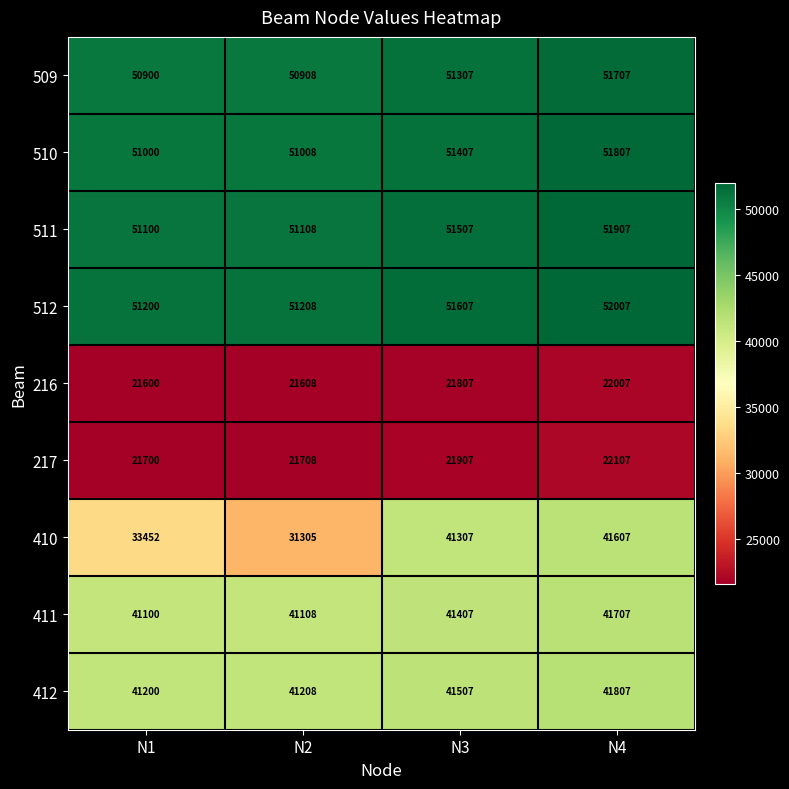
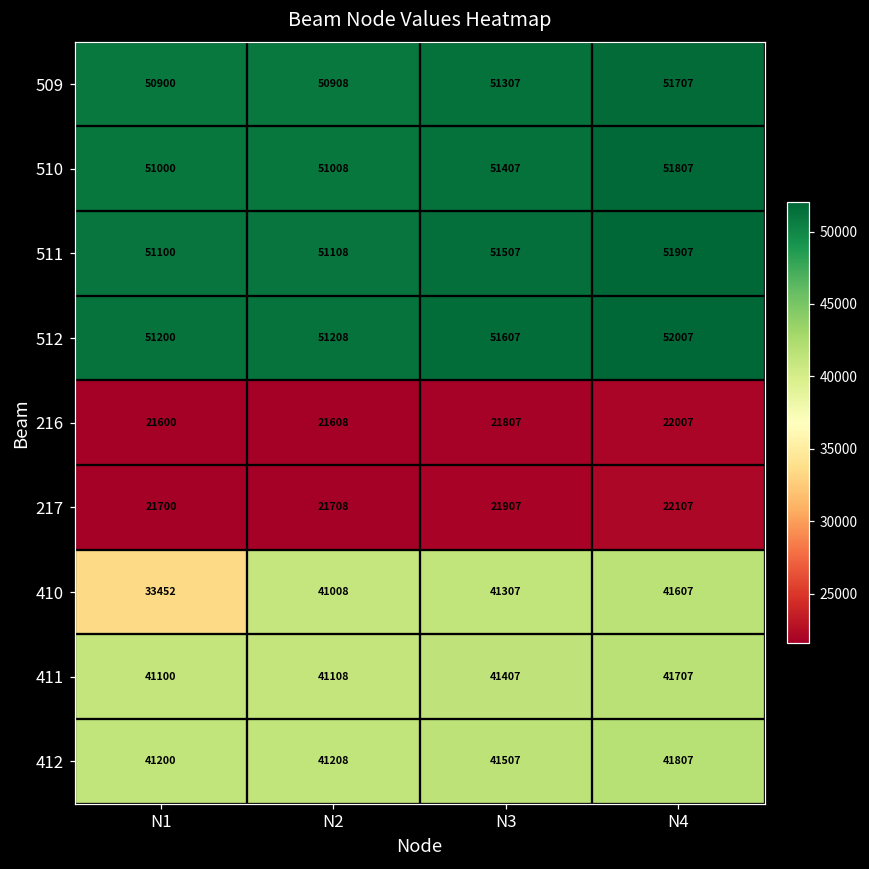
  {
    "509": {
      "N1": 50900,
      "N2": 50908,
      "N3": 51307,
      "N4": 51707
    },
    "510": {
      "N1": 51000,
      "N2": 51008,
      "N3": 51407,
      "N4": 51807
    },
    "511": {
      "N1": 51100,
      "N2": 51108,
      "N3": 51507,
      "N4": 51907
    },
    "512": {
      "N1": 51200,
      "N2": 51208,
      "N3": 51607,
      "N4": 52007
    },
    "216": {
      "N1": 21600,
      "N2": 21608,
      "N3": 21807,
      "N4": 22007
    },
    "217": {
      "N1": 21700,
      "N2": 21708,
      "N3": 21907,
      "N4": 22107
    },
    "410": {
      "N1": 33452,
-     "N2": 31305,
+     "N2": 41008,
      "N3": 41307,
      "N4": 41607
    },
    "411": {
      "N1": 41100,
      "N2": 41108,
      "N3": 41407,
      "N4": 41707
    },
    "412": {
      "N1": 41200,
      "N2": 41208,
      "N3": 41507,
      "N4": 41807
    }
  }
